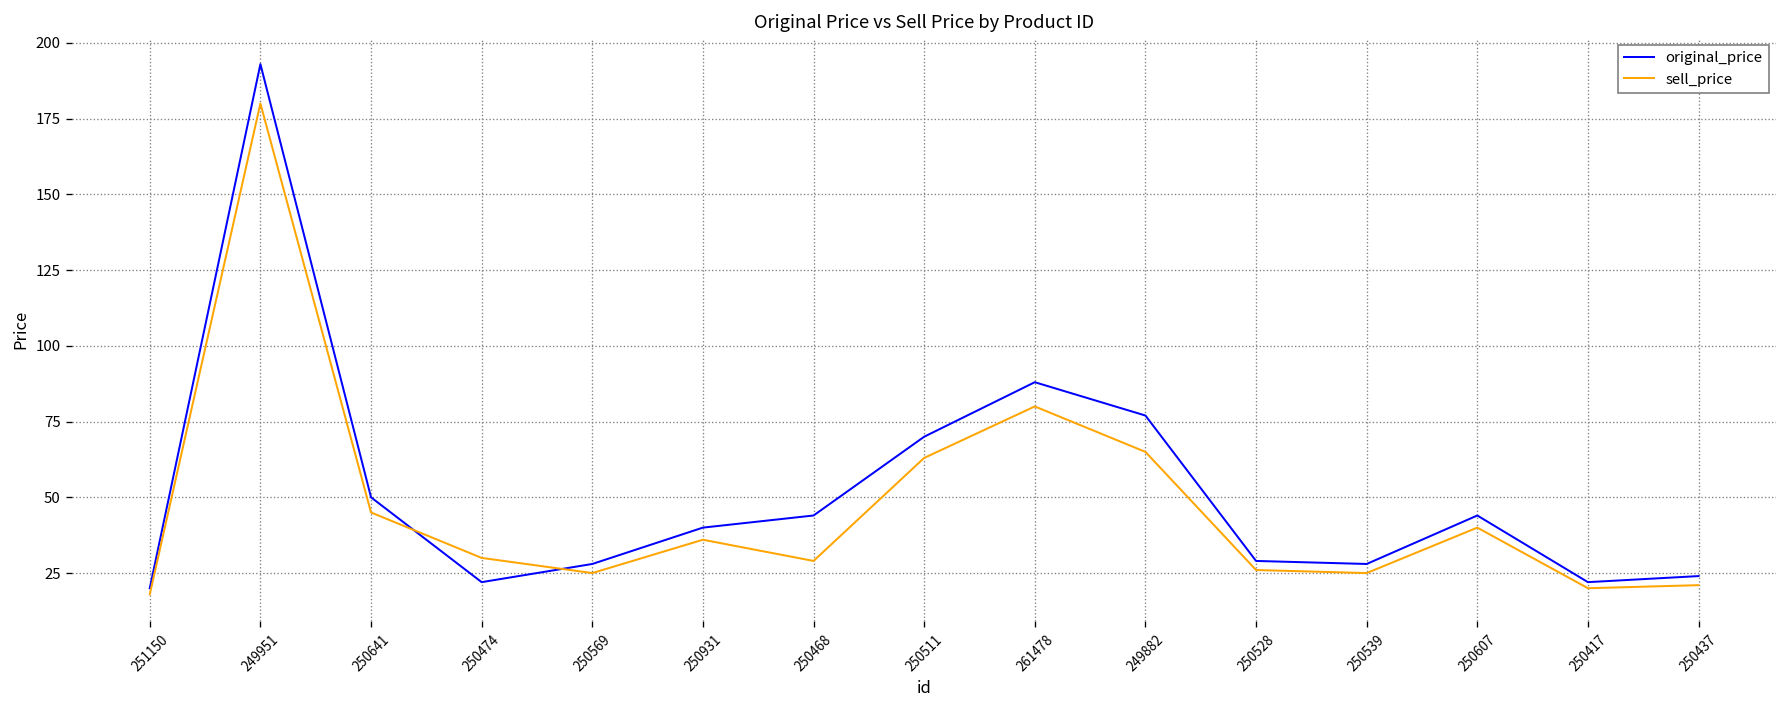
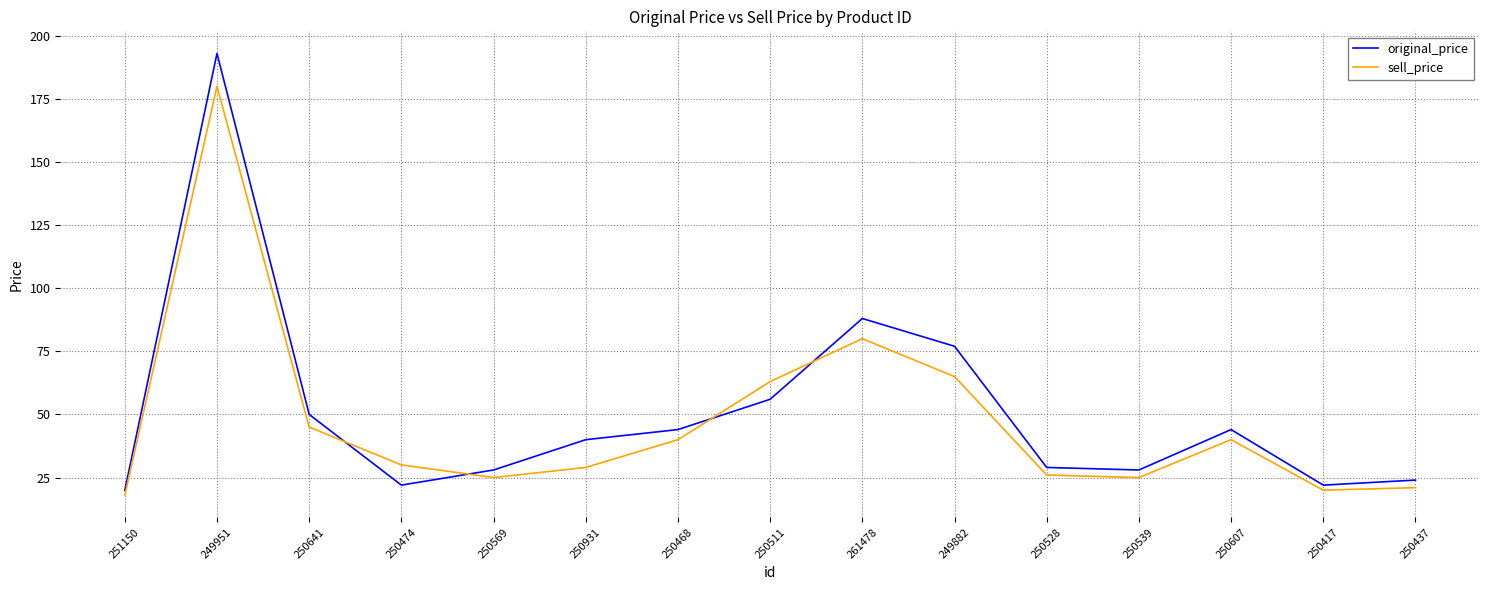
  {
    "original_price": {
      "251150": 20,
      "249951": 193,
      "250641": 50,
      "250474": 22,
      "250569": 28,
      "250931": 40,
      "250468": 44,
-     "250511": 70,
+     "250511": 56,
      "261478": 88,
      "249882": 77,
      "250528": 29,
      "250539": 28,
      "250607": 44,
      "250417": 22,
      "250437": 24
    },
    "sell_price": {
      "251150": 18,
      "249951": 180,
      "250641": 45,
      "250474": 30,
      "250569": 25,
-     "250931": 36,
-     "250468": 29,
+     "250931": 29,
+     "250468": 40,
      "250511": 63,
      "261478": 80,
      "249882": 65,
      "250528": 26,
      "250539": 25,
      "250607": 40,
      "250417": 20,
      "250437": 21
    }
  }
